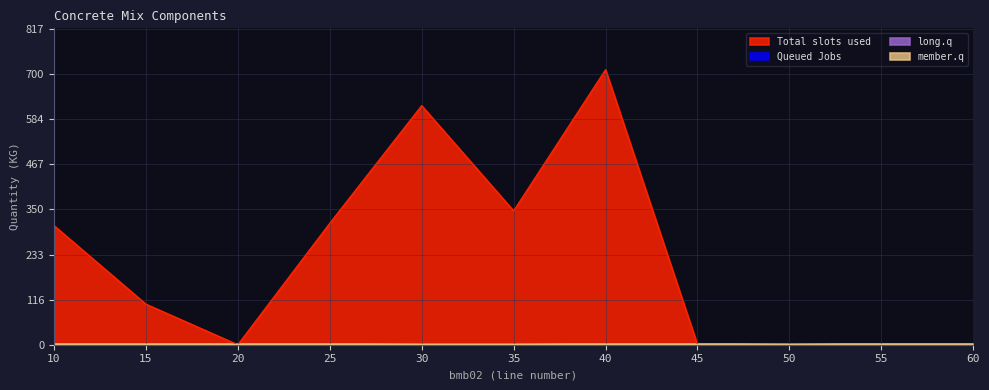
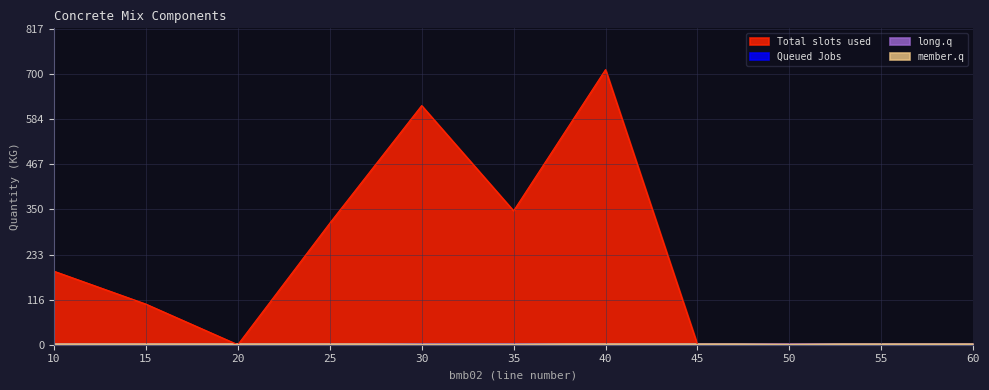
  {
    "Total slots used": {
-     "10": 310,
+     "10": 190,
      "15": 110,
      "25": 310,
      "30": 620,
      "35": 350,
      "40": 710
    }
  }
